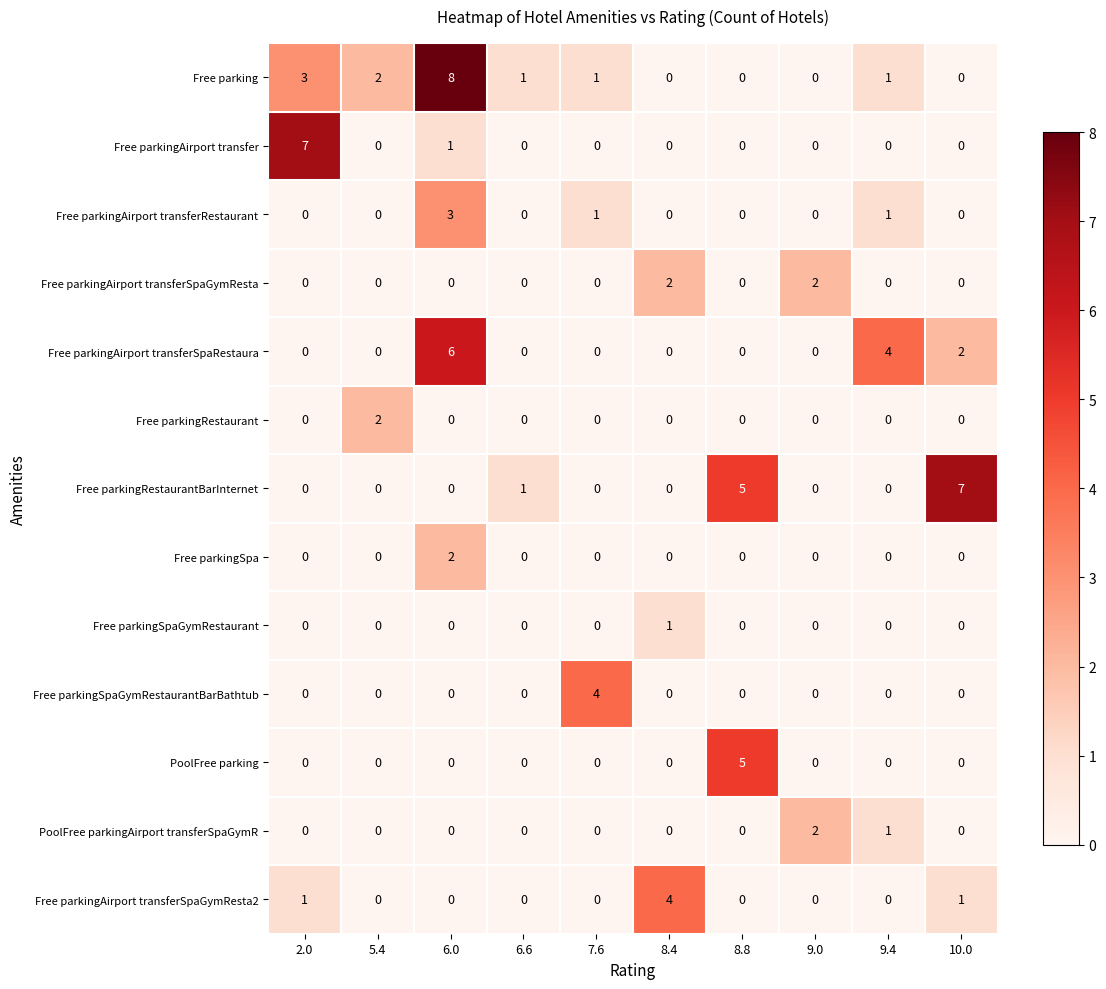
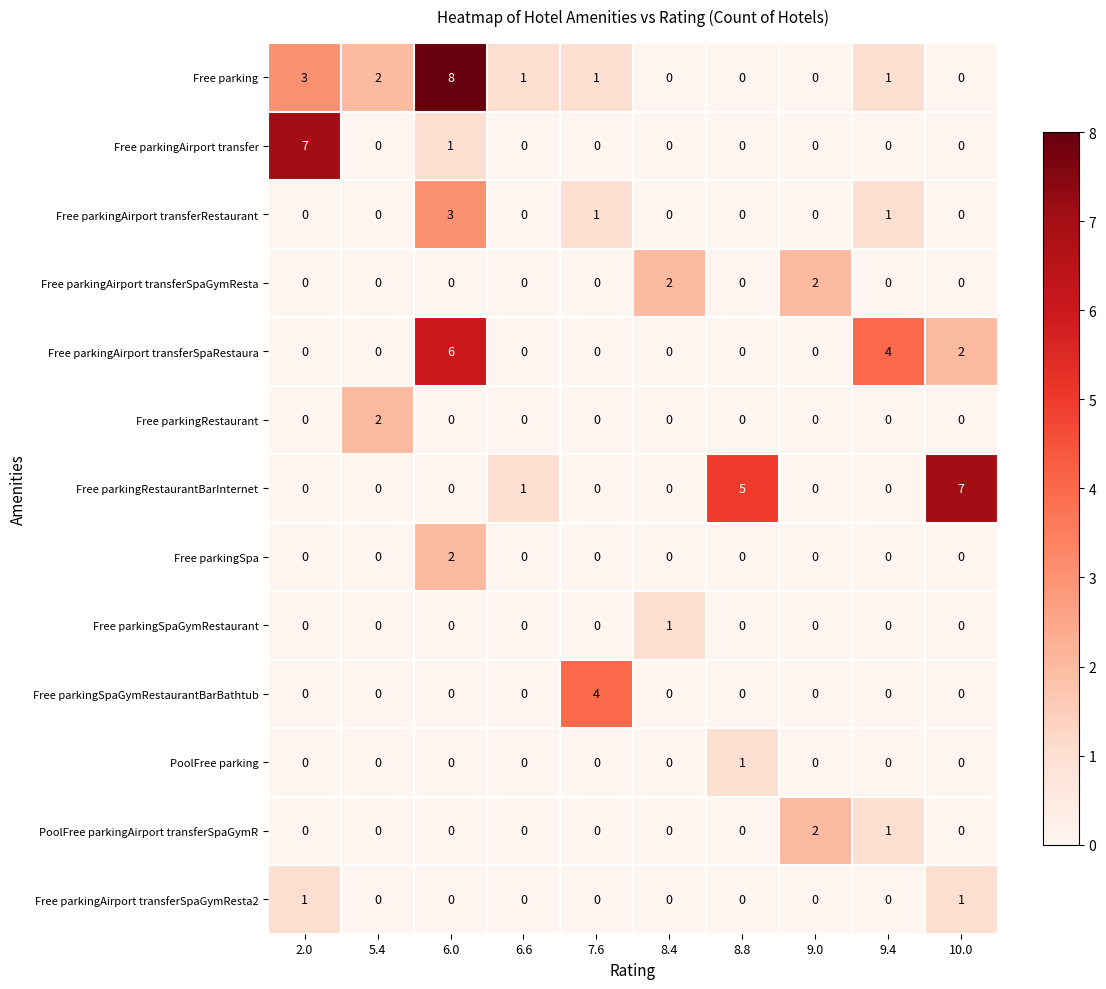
  {
    "Free parking": {
      "2.0": 3,
      "5.4": 2,
      "6.0": 8,
      "6.6": 1,
      "7.6": 1,
      "8.4": 0,
      "8.8": 0,
      "9.0": 0,
      "9.4": 1,
      "10.0": 0
    },
    "Free parkingAirport transfer": {
      "2.0": 7,
      "5.4": 0,
      "6.0": 1,
      "6.6": 0,
      "7.6": 0,
      "8.4": 0,
      "8.8": 0,
      "9.0": 0,
      "9.4": 0,
      "10.0": 0
    },
    "Free parkingAirport transferRestaurant": {
      "2.0": 0,
      "5.4": 0,
      "6.0": 3,
      "6.6": 0,
      "7.6": 1,
      "8.4": 0,
      "8.8": 0,
      "9.0": 0,
      "9.4": 1,
      "10.0": 0
    },
    "Free parkingAirport transferSpaGymResta": {
      "2.0": 0,
      "5.4": 0,
      "6.0": 0,
      "6.6": 0,
      "7.6": 0,
      "8.4": 2,
      "8.8": 0,
      "9.0": 2,
      "9.4": 0,
      "10.0": 0
    },
    "Free parkingAirport transferSpaRestaura": {
      "2.0": 0,
      "5.4": 0,
      "6.0": 6,
      "6.6": 0,
      "7.6": 0,
      "8.4": 0,
      "8.8": 0,
      "9.0": 0,
      "9.4": 4,
      "10.0": 2
    },
    "Free parkingRestaurant": {
      "2.0": 0,
      "5.4": 2,
      "6.0": 0,
      "6.6": 0,
      "7.6": 0,
      "8.4": 0,
      "8.8": 0,
      "9.0": 0,
      "9.4": 0,
      "10.0": 0
    },
    "Free parkingRestaurantBarInternet": {
      "2.0": 0,
      "5.4": 0,
      "6.0": 0,
      "6.6": 1,
      "7.6": 0,
      "8.4": 0,
      "8.8": 5,
      "9.0": 0,
      "9.4": 0,
      "10.0": 7
    },
    "Free parkingSpa": {
      "2.0": 0,
      "5.4": 0,
      "6.0": 2,
      "6.6": 0,
      "7.6": 0,
      "8.4": 0,
      "8.8": 0,
      "9.0": 0,
      "9.4": 0,
      "10.0": 0
    },
    "Free parkingSpaGymRestaurant": {
      "2.0": 0,
      "5.4": 0,
      "6.0": 0,
      "6.6": 0,
      "7.6": 0,
      "8.4": 1,
      "8.8": 0,
      "9.0": 0,
      "9.4": 0,
      "10.0": 0
    },
    "Free parkingSpaGymRestaurantBarBathtub": {
      "2.0": 0,
      "5.4": 0,
      "6.0": 0,
      "6.6": 0,
      "7.6": 4,
      "8.4": 0,
      "8.8": 0,
      "9.0": 0,
      "9.4": 0,
      "10.0": 0
    },
    "PoolFree parking": {
      "2.0": 0,
      "5.4": 0,
      "6.0": 0,
      "6.6": 0,
      "7.6": 0,
      "8.4": 0,
-     "8.8": 5,
+     "8.8": 1,
      "9.0": 0,
      "9.4": 0,
      "10.0": 0
    },
    "PoolFree parkingAirport transferSpaGymR": {
      "2.0": 0,
      "5.4": 0,
      "6.0": 0,
      "6.6": 0,
      "7.6": 0,
      "8.4": 0,
      "8.8": 0,
      "9.0": 2,
      "9.4": 1,
      "10.0": 0
    },
    "Free parkingAirport transferSpaGymResta2": {
      "2.0": 1,
      "5.4": 0,
      "6.0": 0,
      "6.6": 0,
      "7.6": 0,
-     "8.4": 4,
+     "8.4": 0,
      "8.8": 0,
      "9.0": 0,
      "9.4": 0,
      "10.0": 1
    }
  }
